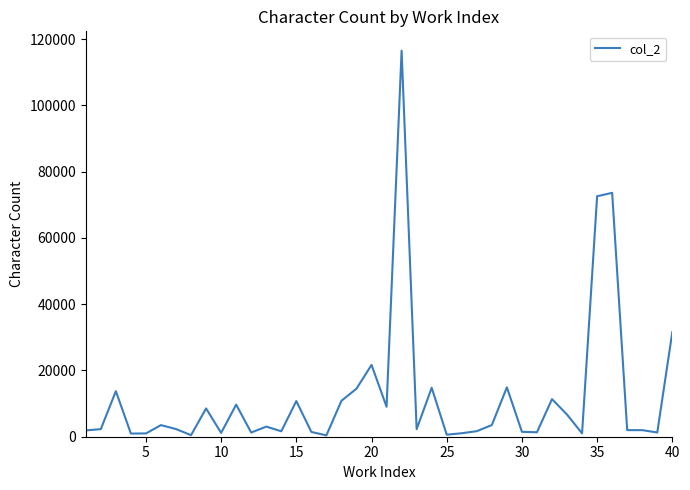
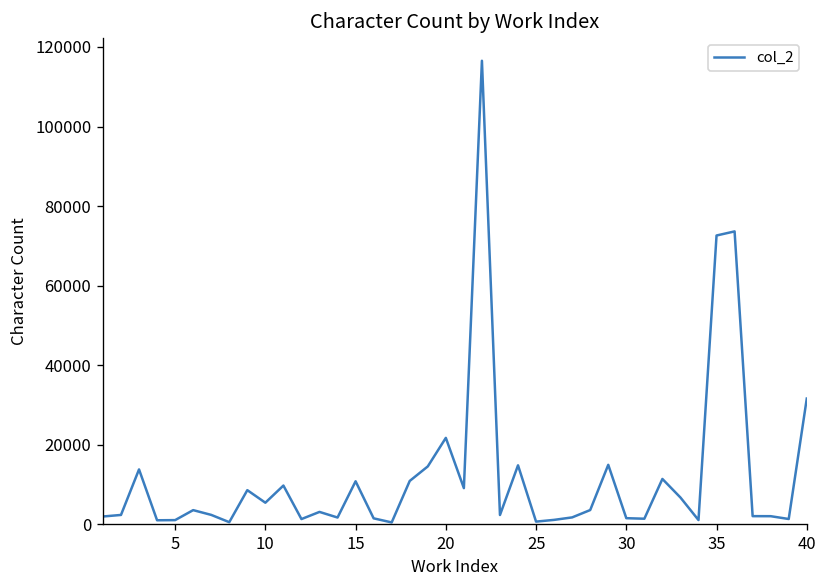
  {
    "5": 1000,
-   "10": 1000,
+   "10": 5000,
    "15": 11000,
    "20": 22000,
    "25": 1000,
    "30": 1000,
    "35": 73000,
    "40": 32000
  }
